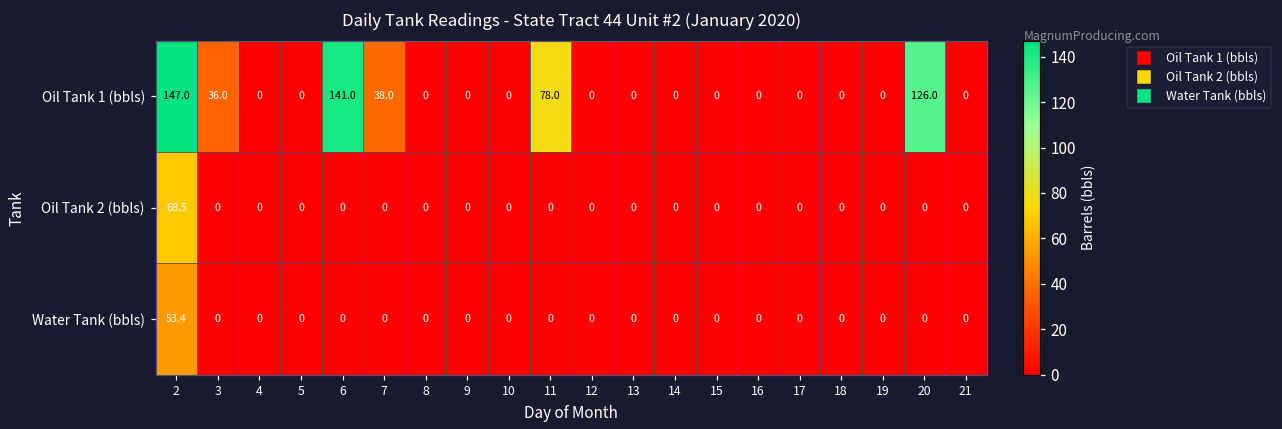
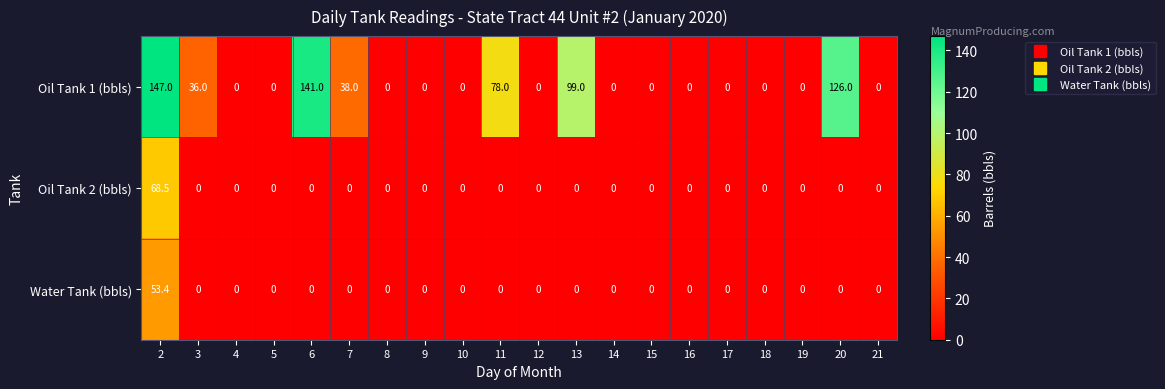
  {
    "Oil Tank 1 (bbls)": {
      "2": 147.0,
      "3": 36.0,
      "4": 0,
      "5": 0,
      "6": 141.0,
      "7": 38.0,
      "8": 0,
      "9": 0,
      "10": 0,
      "11": 78.0,
      "12": 0,
-     "13": 0,
+     "13": 99.0,
      "14": 0,
      "15": 0,
      "16": 0,
      "17": 0,
      "18": 0,
      "19": 0,
      "20": 126.0,
      "21": 0
    },
    "Oil Tank 2 (bbls)": {
      "2": 68.5,
      "3": 0,
      "4": 0,
      "5": 0,
      "6": 0,
      "7": 0,
      "8": 0,
      "9": 0,
      "10": 0,
      "11": 0,
      "12": 0,
      "13": 0,
      "14": 0,
      "15": 0,
      "16": 0,
      "17": 0,
      "18": 0,
      "19": 0,
      "20": 0,
      "21": 0
    },
    "Water Tank (bbls)": {
      "2": 53.4,
      "3": 0,
      "4": 0,
      "5": 0,
      "6": 0,
      "7": 0,
      "8": 0,
      "9": 0,
      "10": 0,
      "11": 0,
      "12": 0,
      "13": 0,
      "14": 0,
      "15": 0,
      "16": 0,
      "17": 0,
      "18": 0,
      "19": 0,
      "20": 0,
      "21": 0
    }
  }
